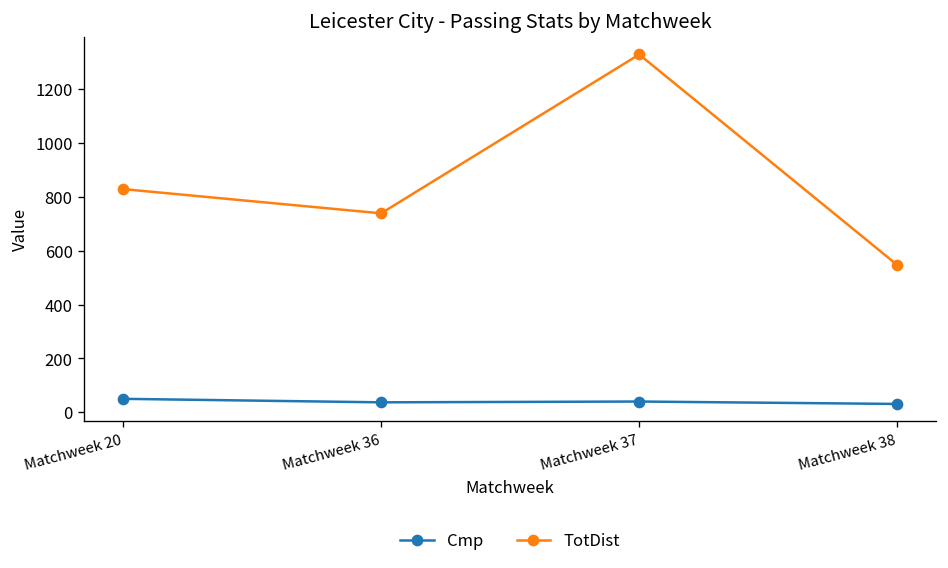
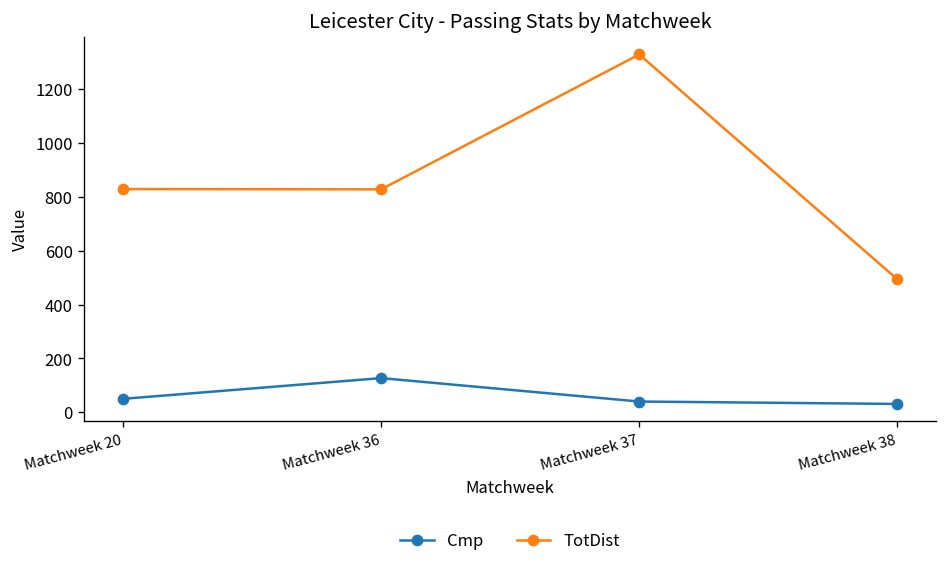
  {
    "Cmp": {
      "Matchweek 20": 50,
-     "Matchweek 36": 40,
+     "Matchweek 36": 130,
      "Matchweek 37": 40,
      "Matchweek 38": 30
    },
    "TotDist": {
      "Matchweek 20": 830,
-     "Matchweek 36": 740,
+     "Matchweek 36": 830,
      "Matchweek 37": 1330,
-     "Matchweek 38": 550
+     "Matchweek 38": 490
    }
  }
